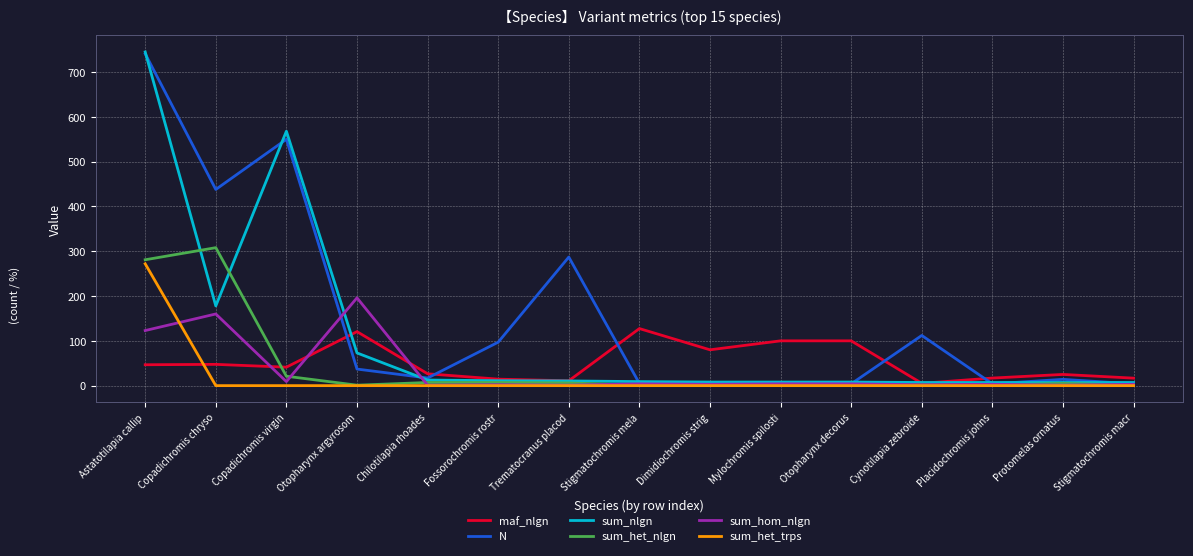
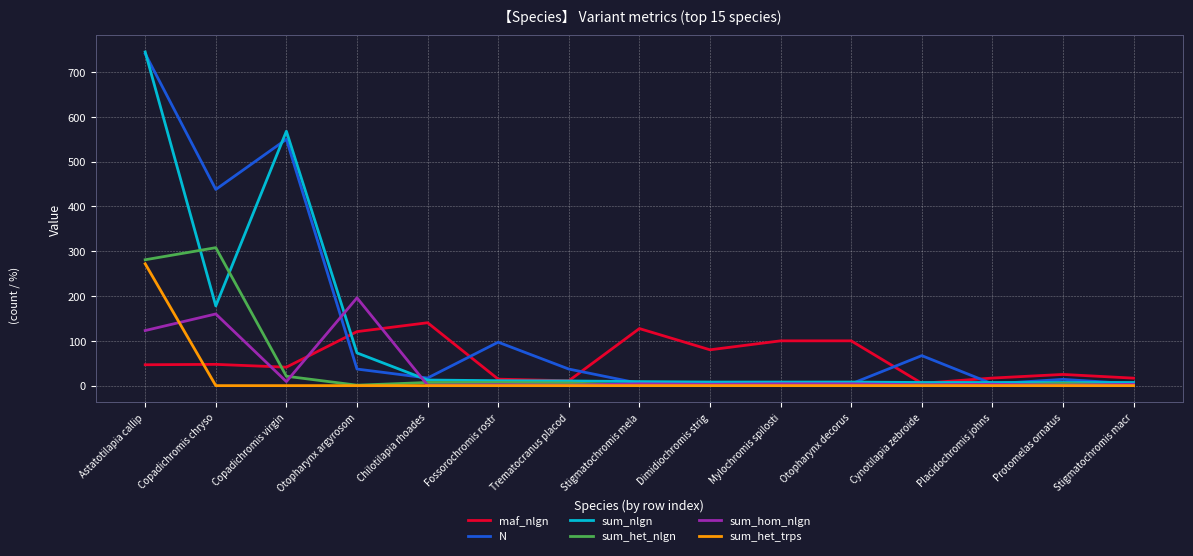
  {
    "maf_nlgn": {
      "Astatotilapia callip": 50,
      "Copadichromis chryso": 50,
      "Copadichromis virgin": 40,
      "Otopharynx argyrosom": 120,
-     "Chilotilapia rhoades": 30,
+     "Chilotilapia rhoades": 140,
      "Stigmatochromis mela": 130,
      "Dimidiochromis strig": 80,
      "Mylochromis spilosti": 100,
      "Otopharynx decorus": 100,
      "Placidochromis johns": 20,
      "Protomelas ornatus": 30,
      "Stigmatochromis macr": 20
    },
    "N": {
      "Copadichromis chryso": 440,
      "Copadichromis virgin": 550,
      "Otopharynx argyrosom": 40,
      "Fossorochromis rostr": 100,
-     "Trematocranus placod": 290,
-     "Cynotilapia zebroide": 110,
+     "Trematocranus placod": 40,
+     "Cynotilapia zebroide": 70,
      "Protomelas ornatus": 10
    },
    "sum_nlgn": {
      "Copadichromis chryso": 180,
      "Copadichromis virgin": 570,
      "Otopharynx argyrosom": 70
    },
    "sum_het_nlgn": {
      "Astatotilapia callip": 280,
      "Copadichromis chryso": 310,
      "Copadichromis virgin": 20
    },
    "sum_hom_nlgn": {
      "Astatotilapia callip": 120,
      "Copadichromis chryso": 160,
      "Copadichromis virgin": 10,
      "Otopharynx argyrosom": 200
    },
    "sum_het_trps": {
      "Astatotilapia callip": 270,
      "Copadichromis chryso": 0,
      "Copadichromis virgin": 0
    }
  }
